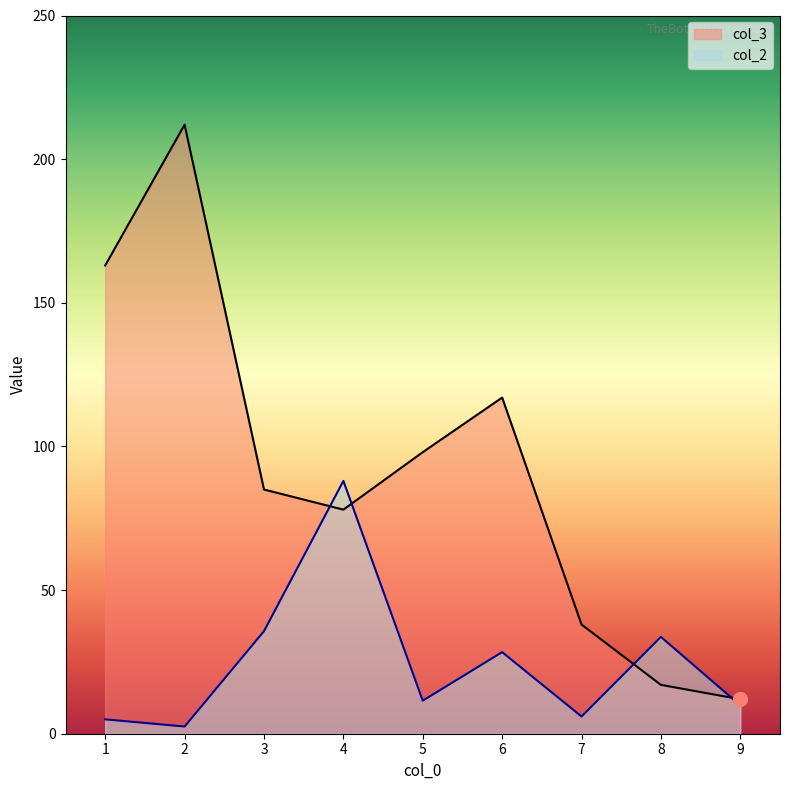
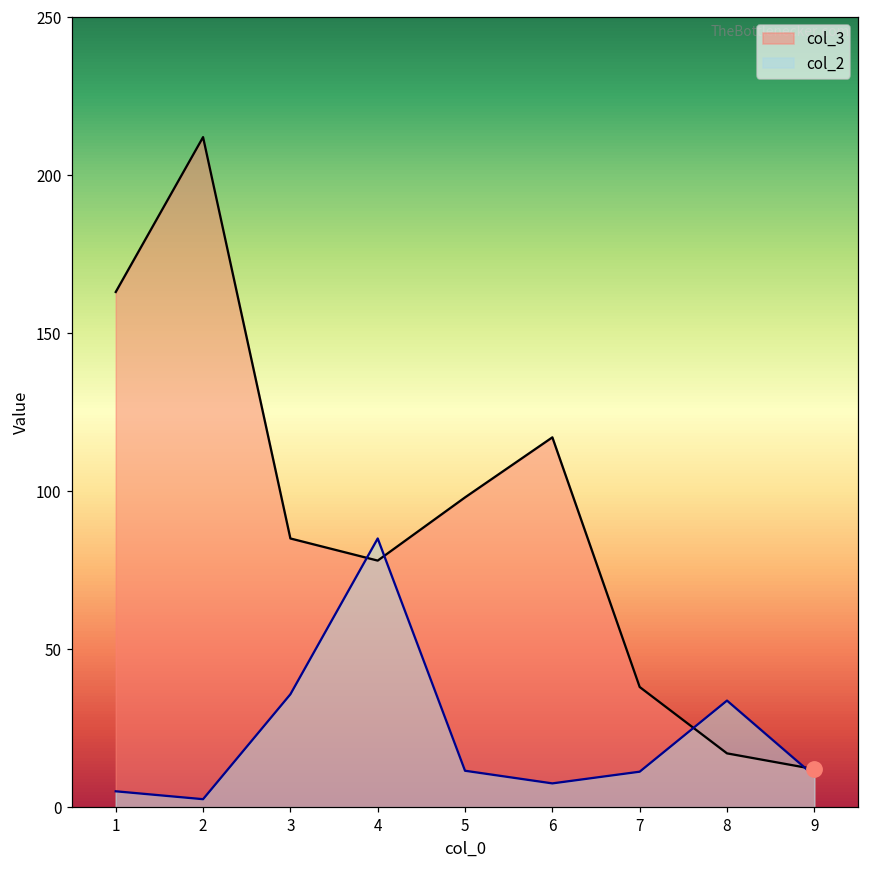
  {
    "col_2": {
      "1": 5,
      "2": 3,
      "3": 36,
-     "4": 88,
+     "4": 85,
      "5": 12,
-     "6": 28,
-     "7": 6,
+     "6": 8,
+     "7": 11,
      "8": 34,
      "9": 10
    }
  }
